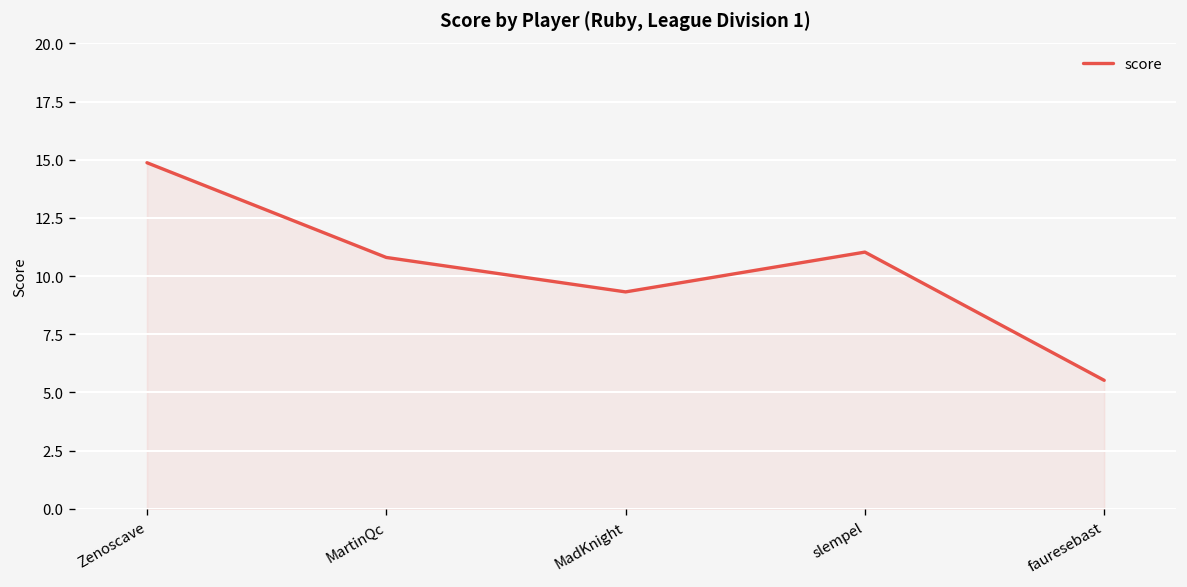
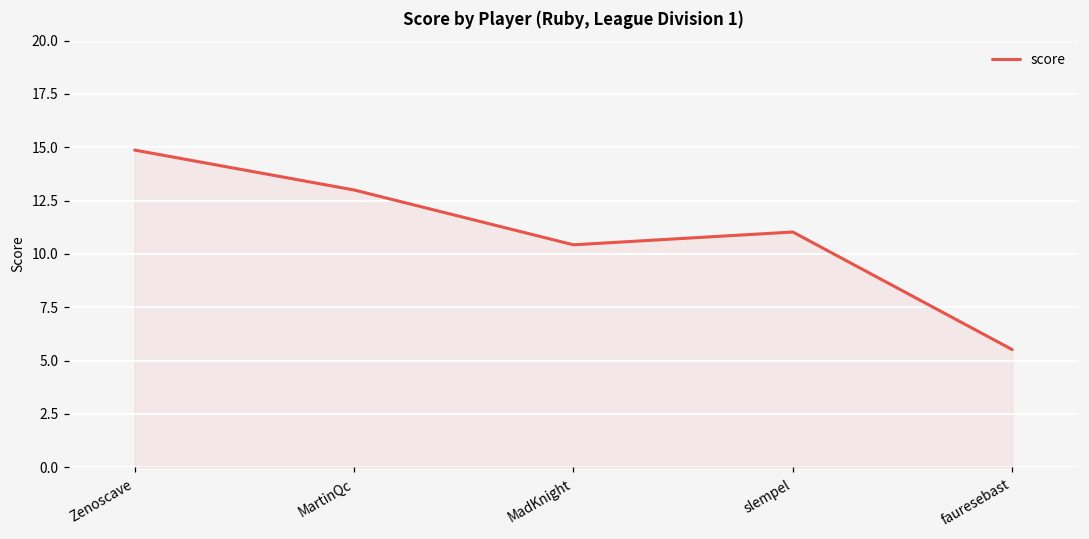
  {
    "Zenoscave": 14.9,
-   "MartinQc": 10.8,
-   "MadKnight": 9.3,
+   "MartinQc": 13.0,
+   "MadKnight": 10.4,
    "slempel": 11.0,
    "fauresebast": 5.5
  }
